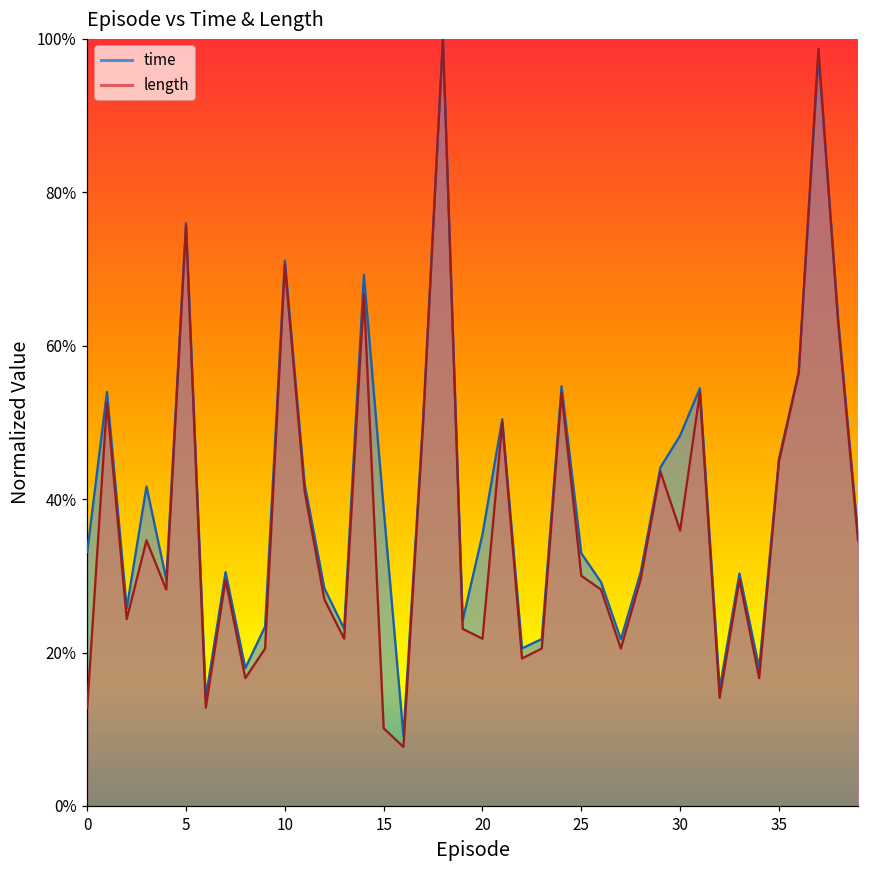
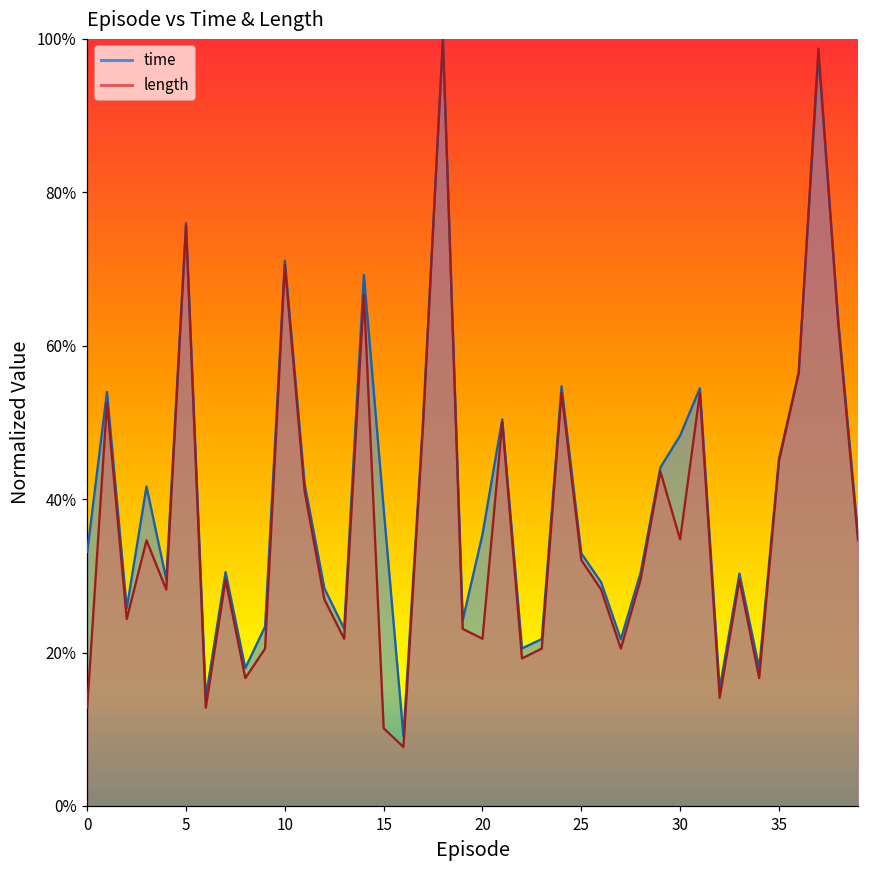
  {
    "time": {
      "0": "33%",
      "10": "71%",
      "15": "39%",
      "20": "35%",
      "25": "33%",
      "30": "48%",
      "35": "45%"
    },
    "length": {
      "0": "13%",
      "10": "71%",
      "15": "10%",
      "20": "22%",
-     "25": "30%",
-     "30": "36%",
+     "25": "32%",
+     "30": "35%",
      "35": "45%"
    }
  }
